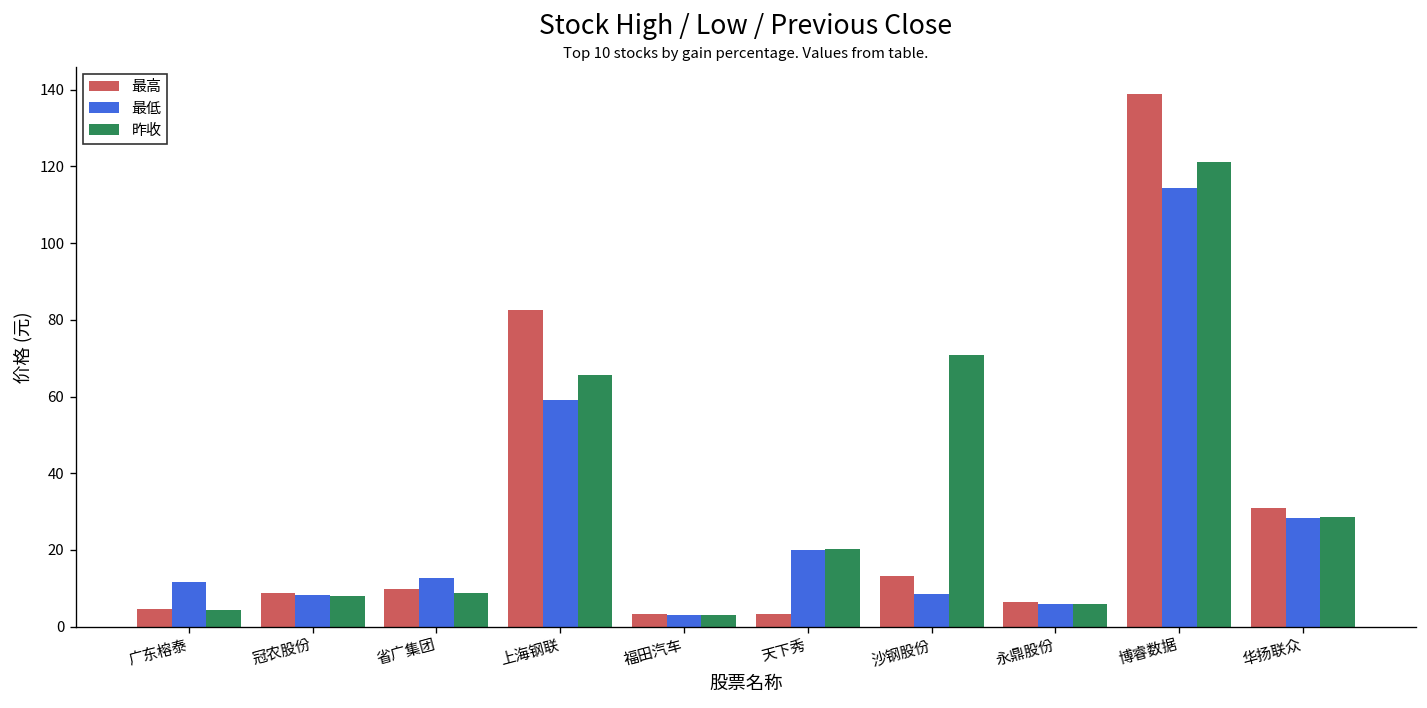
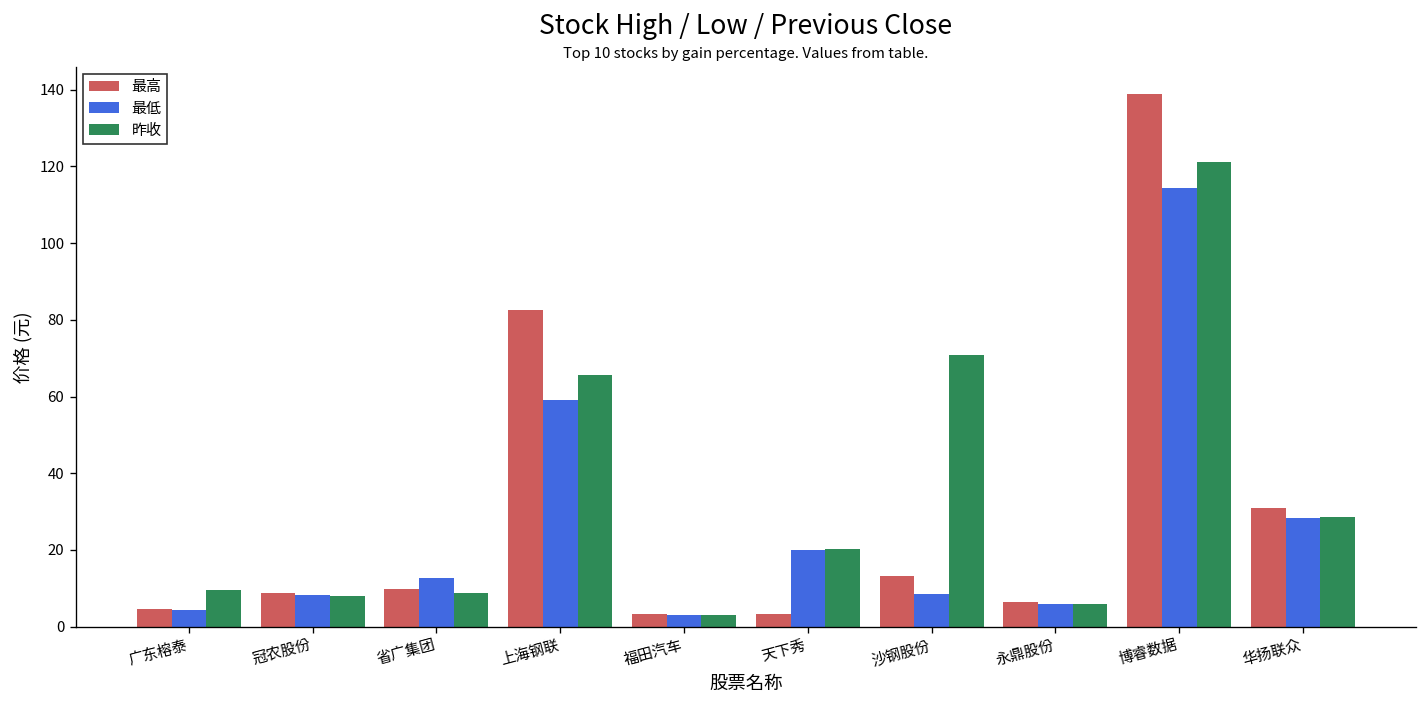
  {
    "最高": {
      "广东榕泰": 5,
      "冠农股份": 9,
      "省广集团": 10,
      "上海钢联": 83,
      "福田汽车": 3,
      "天下秀": 3,
      "沙钢股份": 13,
      "永鼎股份": 6,
      "博睿数据": 139,
      "华扬联众": 31
    },
    "最低": {
-     "广东榕泰": 12,
+     "广东榕泰": 4,
      "冠农股份": 8,
      "省广集团": 13,
      "上海钢联": 59,
      "福田汽车": 3,
      "天下秀": 20,
      "沙钢股份": 9,
      "永鼎股份": 6,
      "博睿数据": 115,
      "华扬联众": 28
    },
    "昨收": {
-     "广东榕泰": 4,
+     "广东榕泰": 10,
      "冠农股份": 8,
      "省广集团": 9,
      "上海钢联": 66,
      "福田汽车": 3,
      "天下秀": 20,
      "沙钢股份": 71,
      "永鼎股份": 6,
      "博睿数据": 121,
      "华扬联众": 29
    }
  }
